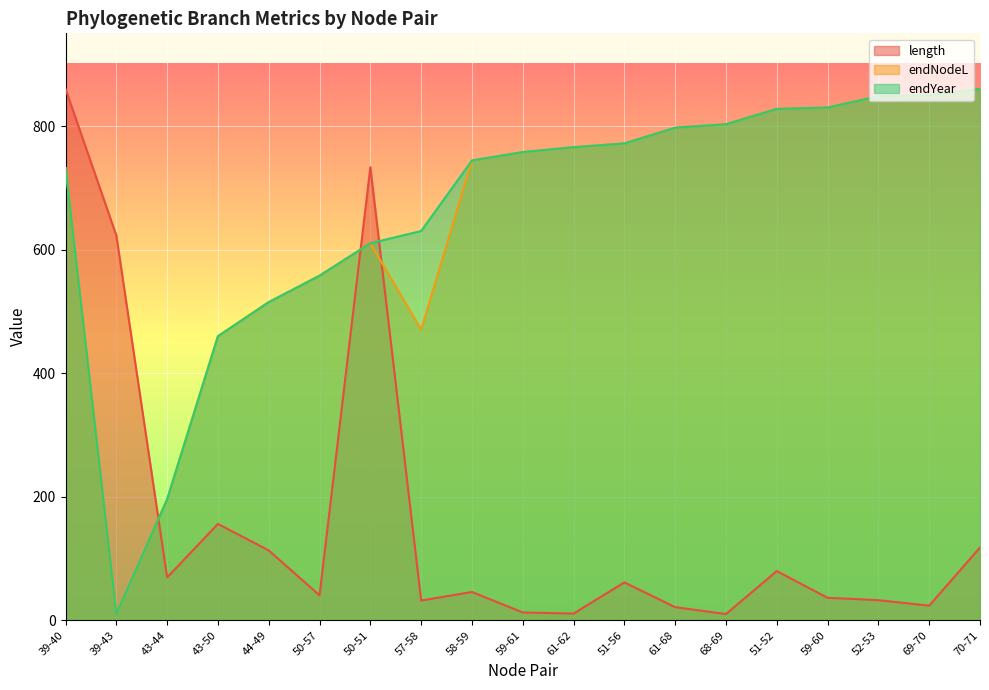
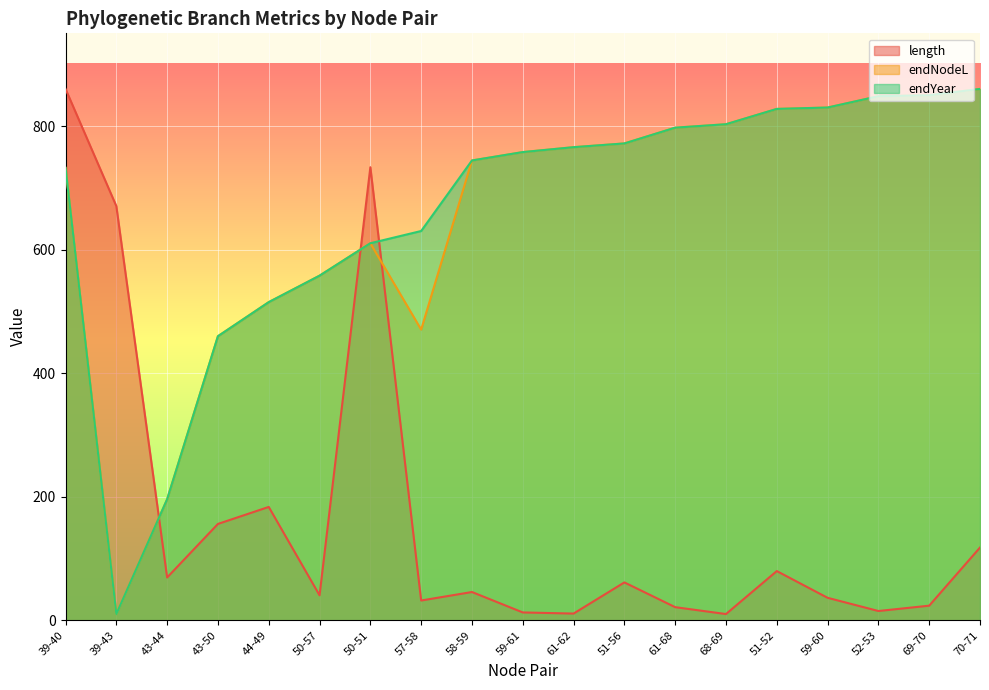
  {
    "length": {
      "39-40": 860,
-     "39-43": 620,
+     "39-43": 670,
      "43-44": 70,
      "43-50": 160,
-     "44-49": 110,
+     "44-49": 180,
      "50-57": 40,
      "50-51": 730,
      "57-58": 30,
      "58-59": 50,
      "59-61": 10,
      "61-62": 10,
      "51-56": 60,
      "61-68": 20,
      "68-69": 10,
      "51-52": 80,
      "59-60": 40,
-     "52-53": 30,
+     "52-53": 10,
      "69-70": 20,
      "70-71": 120
    },
    "endNodeL": {
      "57-58": 470
    },
    "endYear": {
      "57-58": 630
    }
  }
